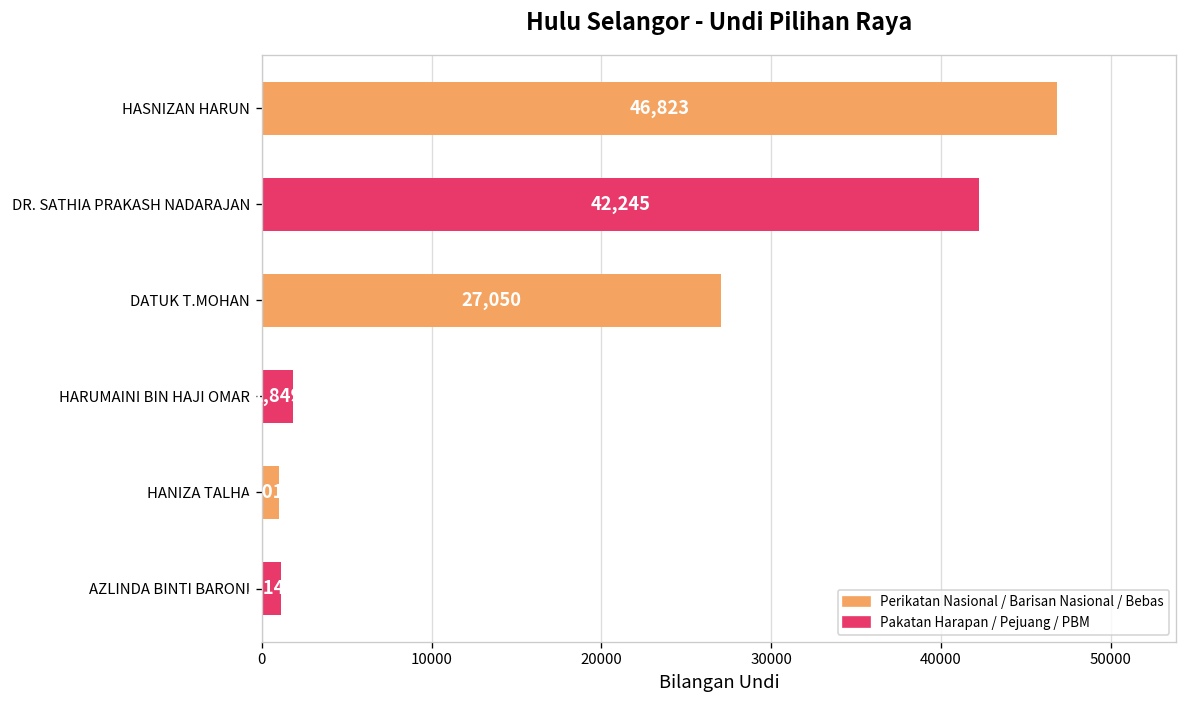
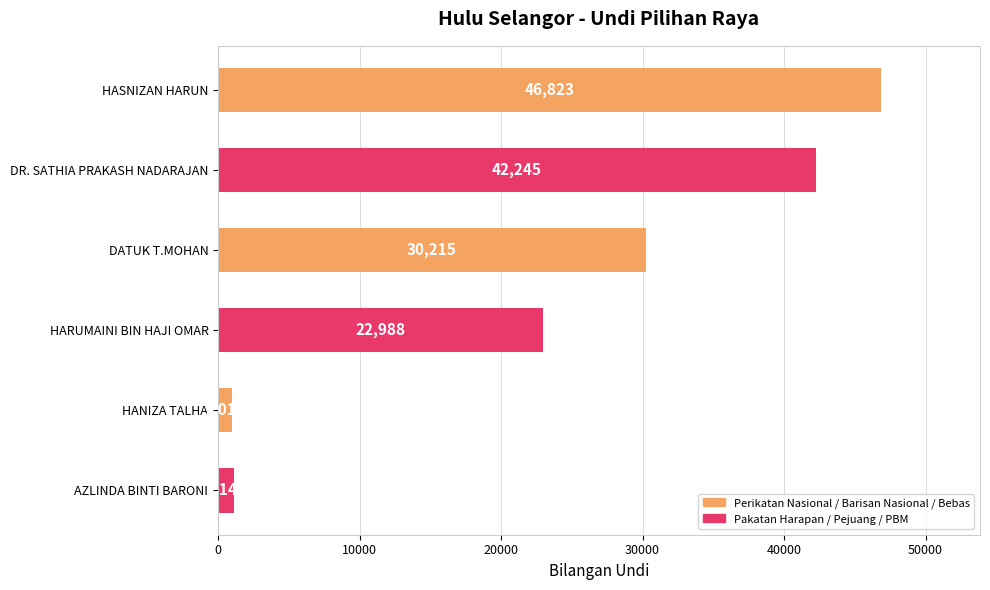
  {
    "HASNIZAN HARUN": "46,823",
    "DR. SATHIA PRAKASH NADARAJAN": "42,245",
-   "DATUK T.MOHAN": "27,050",
-   "HARUMAINI BIN HAJI OMAR": "1,849"
+   "DATUK T.MOHAN": "30,215",
+   "HARUMAINI BIN HAJI OMAR": "22,988"
  }
